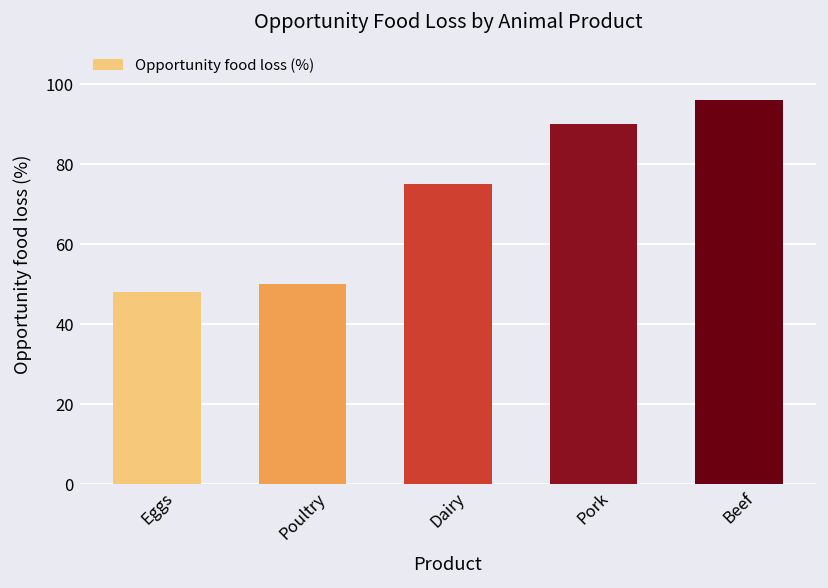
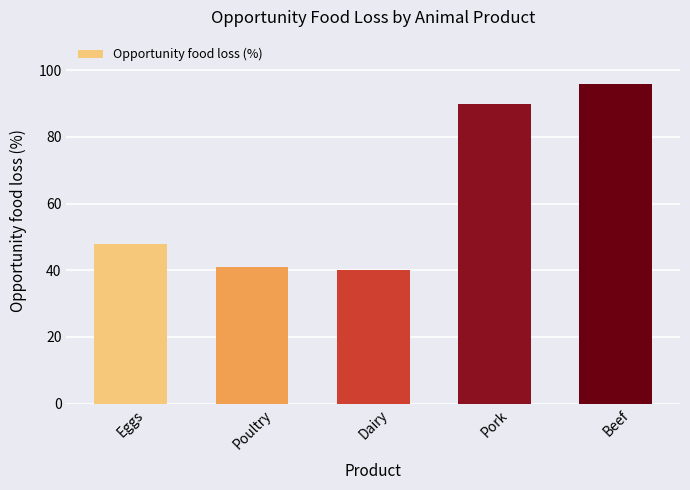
  {
    "Eggs": 48,
-   "Poultry": 50,
-   "Dairy": 75,
+   "Poultry": 41,
+   "Dairy": 40,
    "Pork": 90,
    "Beef": 96
  }
